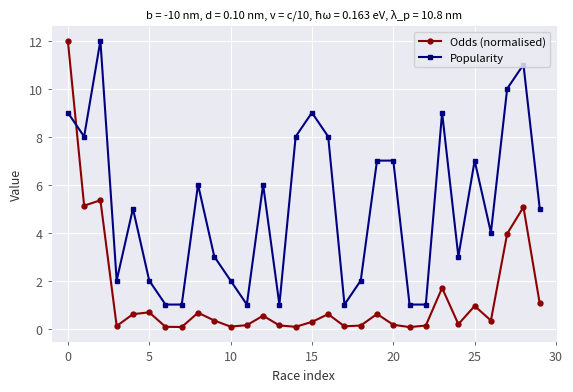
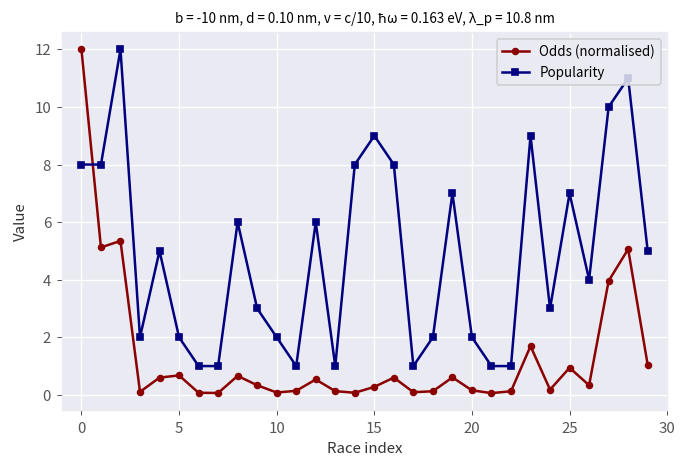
  {
    "Odds (normalised)": {
      "0": 12,
      "5": 0.7,
      "10": 0,
      "15": 0.3,
      "20": 0.2,
      "25": 1
    },
    "Popularity": {
-     "0": 9,
+     "0": 8,
      "5": 2,
      "10": 2,
      "15": 9,
-     "20": 7,
+     "20": 2,
      "25": 7
    }
  }
